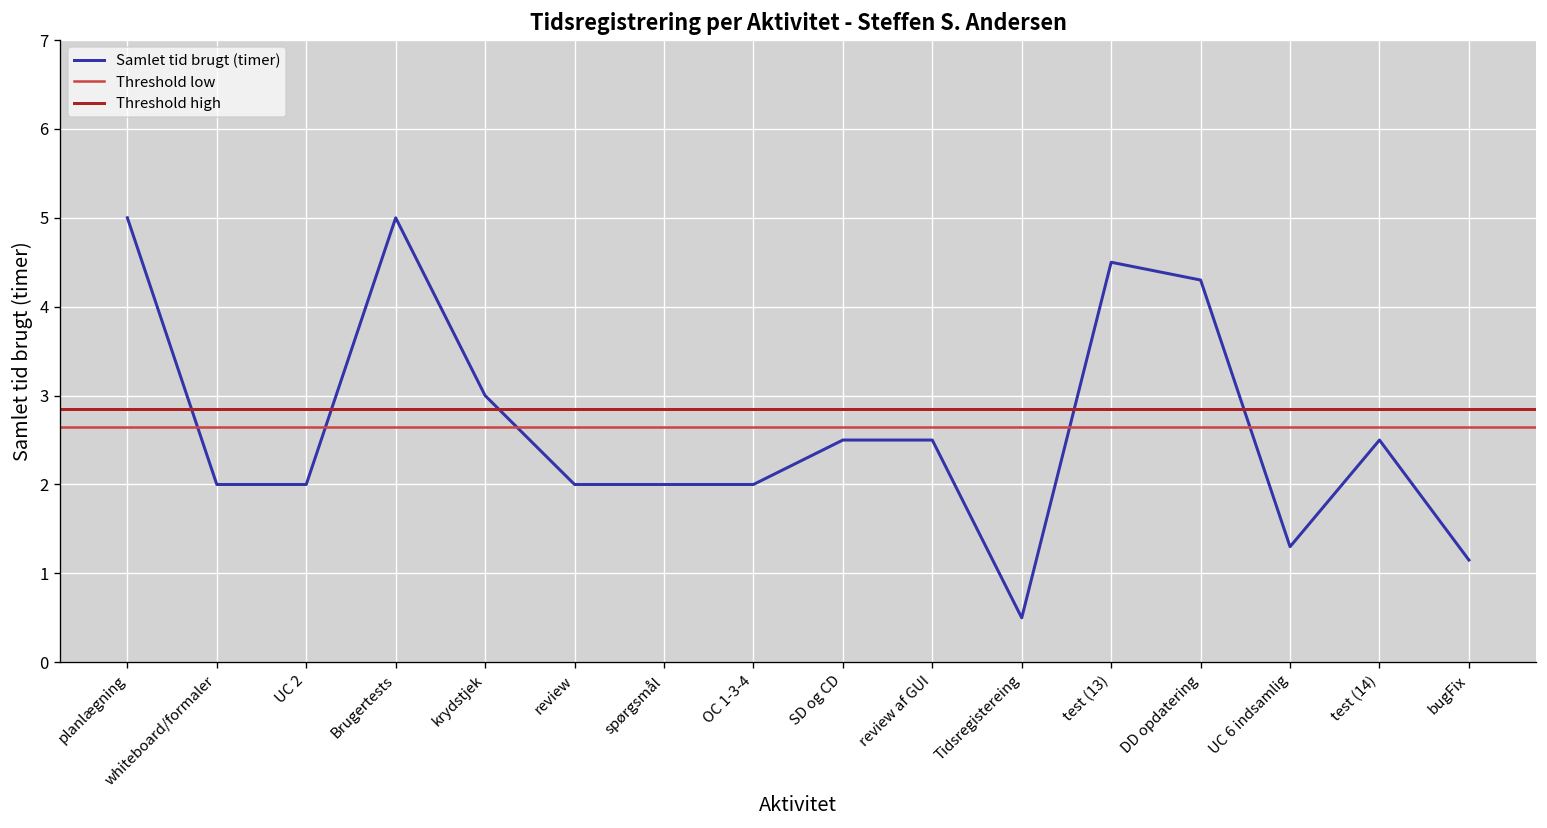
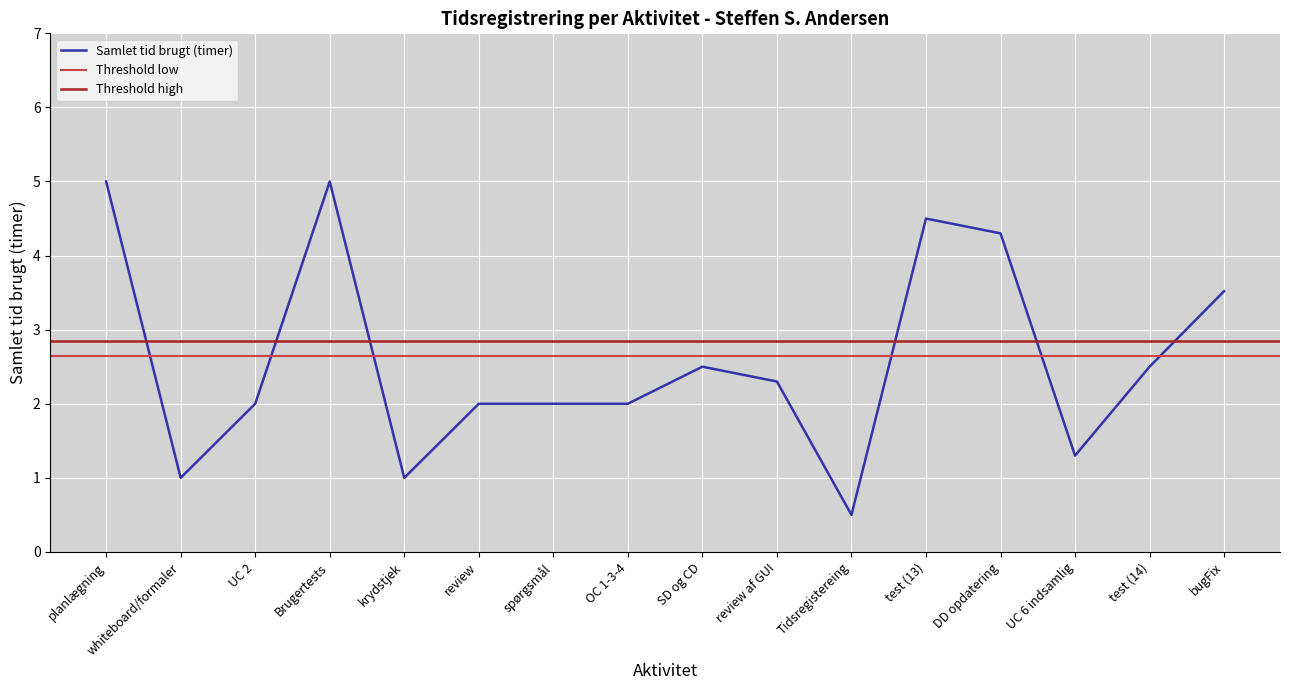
  {
    "planlægning": 5.0,
-   "whiteboard/formaler": 2,
+   "whiteboard/formaler": 1,
    "UC 2": 2.0,
    "Brugertests": 5.0,
-   "krydstjek": 3,
+   "krydstjek": 1,
    "review": 2.0,
    "spørgsmål": 2.0,
    "OC 1-3-4": 2.0,
    "SD og CD": 2.5,
-   "review af GUI": 2.5,
+   "review af GUI": 2.3,
    "Tidsregistereing": 0.5,
    "test (13)": 4.5,
    "DD opdatering": 4.3,
    "UC 6 indsamlig": 1.3,
    "test (14)": 2.5,
-   "bugFix": 1.2
+   "bugFix": 3.5
  }
